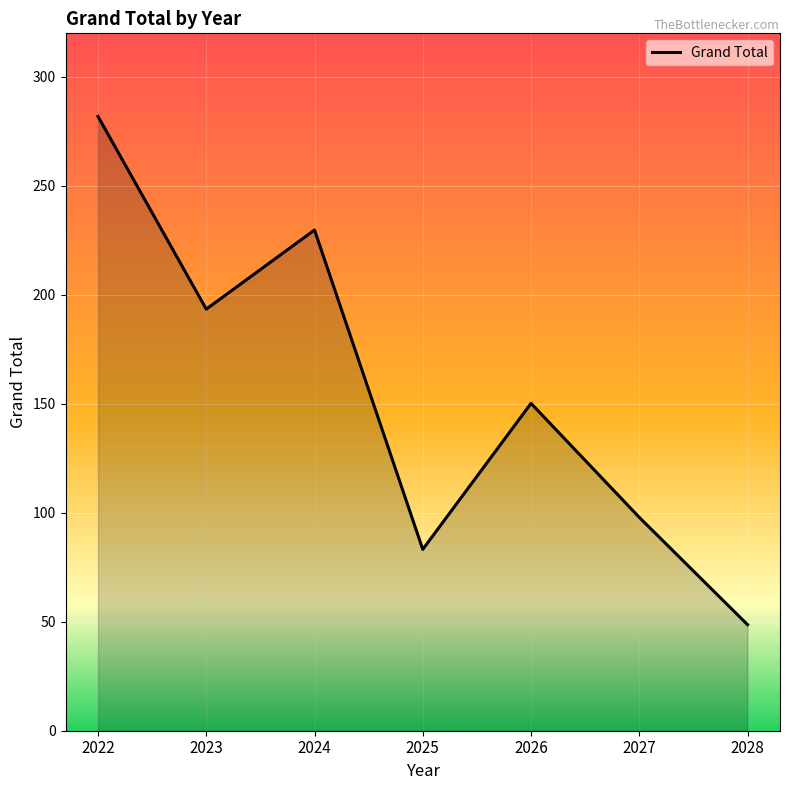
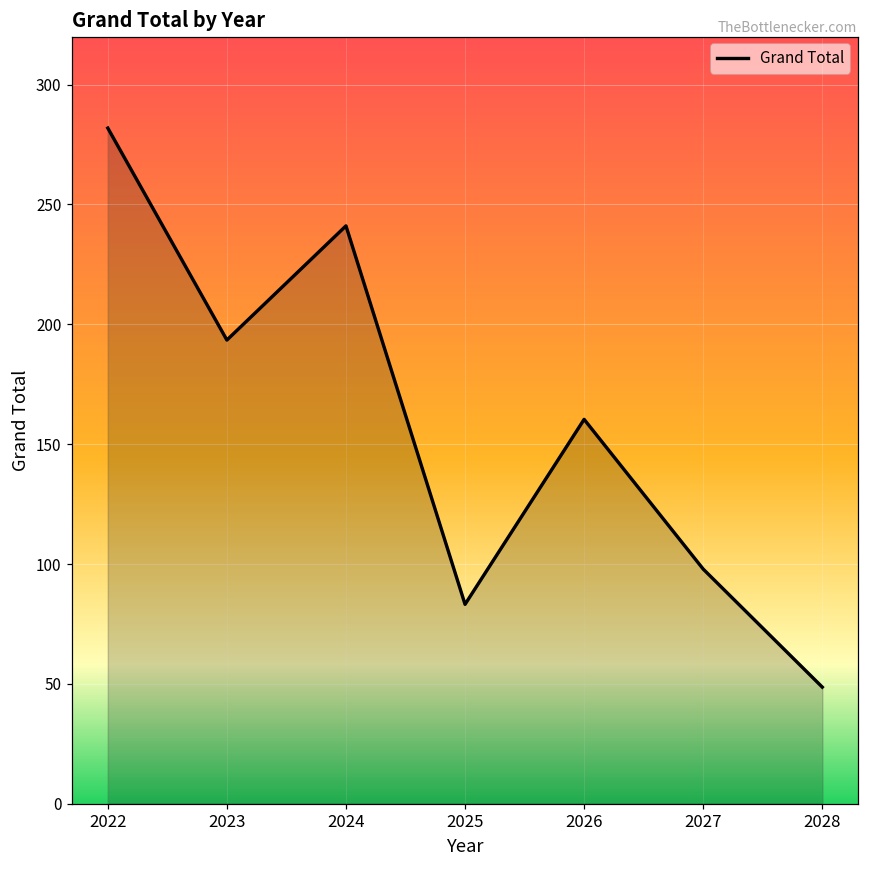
  {
    "2022": 282,
    "2023": 193,
-   "2024": 230,
+   "2024": 241,
    "2025": 83,
-   "2026": 150,
+   "2026": 160,
    "2027": 98,
    "2028": 49
  }
